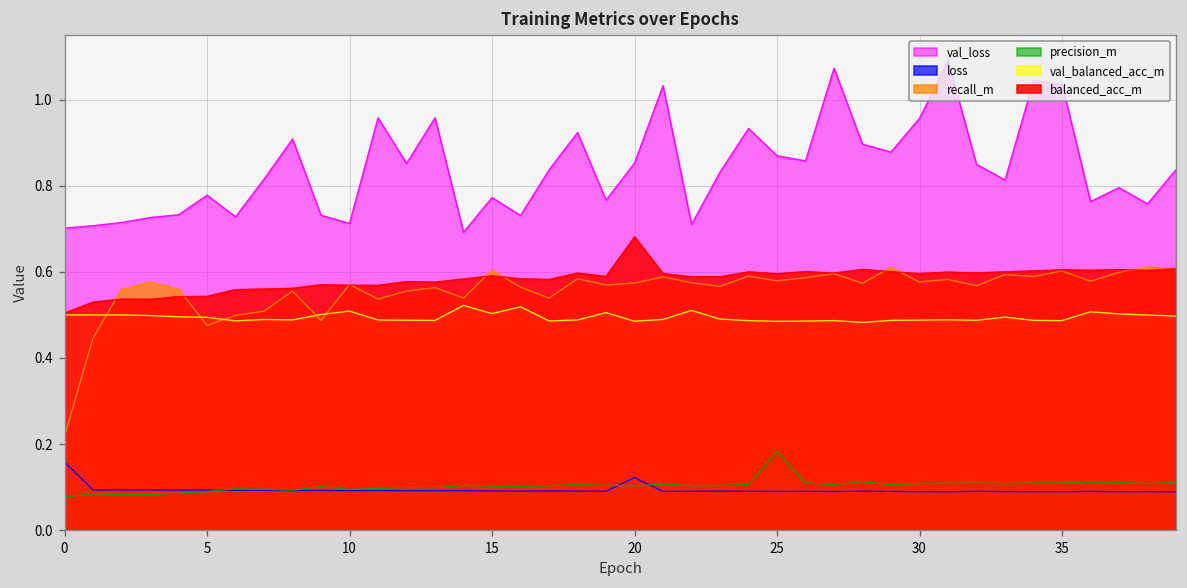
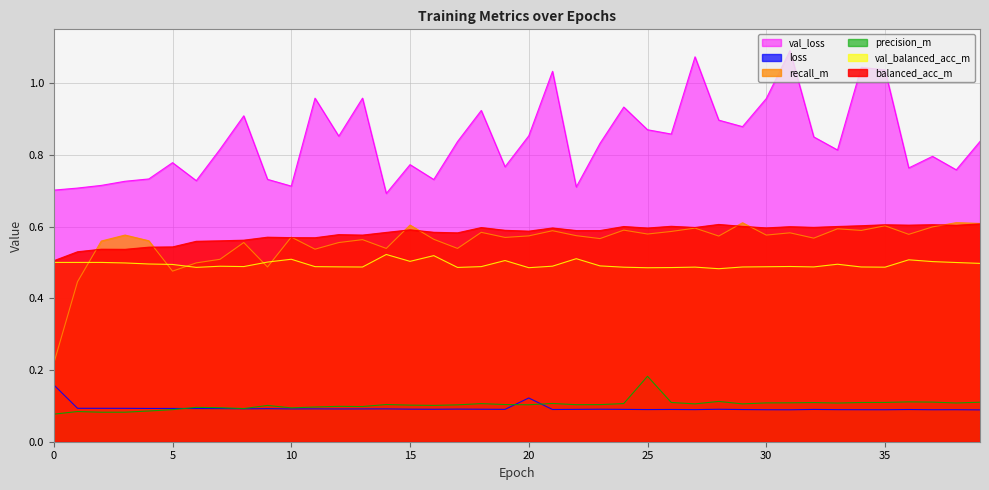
  {
    "val_loss": {
      "0": 0.70,
      "5": 0.78,
      "10": 0.71,
      "15": 0.77,
      "20": 0.85,
      "25": 0.87,
      "30": 0.96
    },
    "loss": {
      "0": 0.16,
      "15": 0.09,
      "20": 0.12,
      "25": 0.09,
      "30": 0.09,
      "35": 0.09
    },
    "recall_m": {
      "0": 0.22,
      "5": 0.48,
      "15": 0.60,
      "20": 0.57,
      "25": 0.58,
      "30": 0.58
    },
    "precision_m": {
      "0": 0.08,
      "15": 0.10,
      "20": 0.10,
      "25": 0.18,
      "30": 0.11,
      "35": 0.11
    },
    "val_balanced_acc_m": {
      "5": 0.49,
      "10": 0.51,
      "15": 0.50,
      "20": 0.49,
      "25": 0.49,
      "30": 0.49,
      "35": 0.49
    },
    "balanced_acc_m": {
      "5": 0.54,
      "15": 0.59,
-     "20": 0.68,
+     "20": 0.59,
      "25": 0.60,
      "30": 0.60
    }
  }
